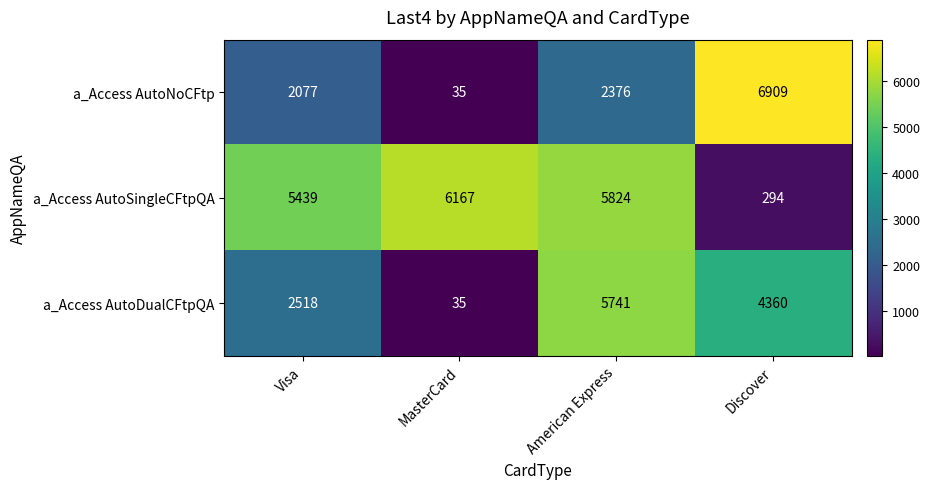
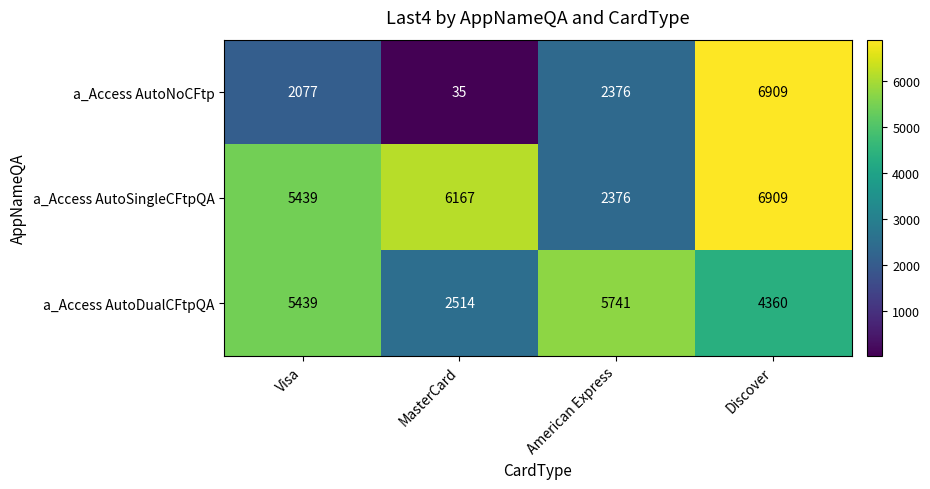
  {
    "a_Access AutoNoCFtp": {
      "Visa": 2077,
      "MasterCard": 35,
      "American Express": 2376,
      "Discover": 6909
    },
    "a_Access AutoSingleCFtpQA": {
      "Visa": 5439,
      "MasterCard": 6167,
-     "American Express": 5824,
-     "Discover": 294
+     "American Express": 2376,
+     "Discover": 6909
    },
    "a_Access AutoDualCFtpQA": {
-     "Visa": 2518,
-     "MasterCard": 35,
+     "Visa": 5439,
+     "MasterCard": 2514,
      "American Express": 5741,
      "Discover": 4360
    }
  }
